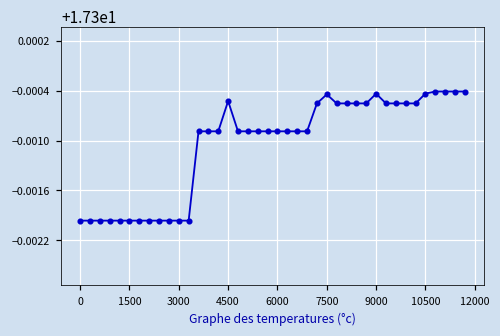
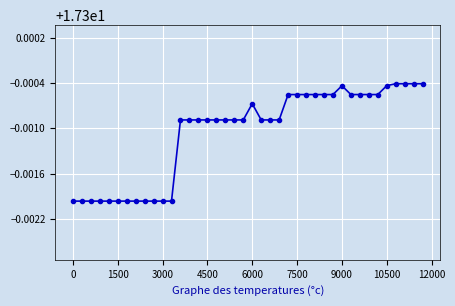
  {
    "0": 17.2980,
    "1500": 17.2980,
    "3000": 17.2980,
-   "4500": 17.2995,
-   "6000": 17.2991,
-   "7500": 17.2996,
+   "4500": 17.2991,
+   "6000": 17.2993,
+   "7500": 17.2994,
    "9000": 17.2996,
    "10500": 17.2996
  }
